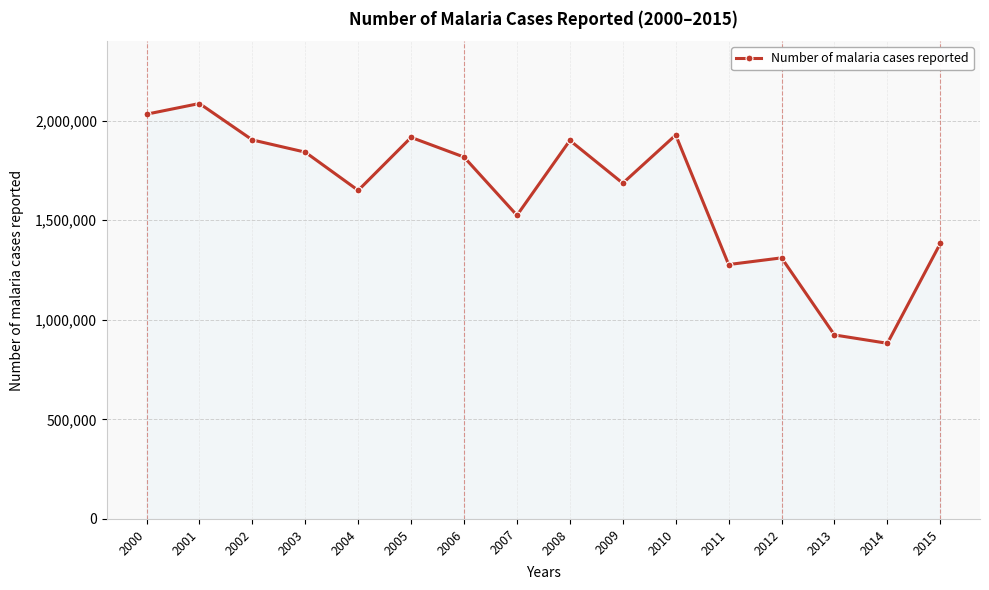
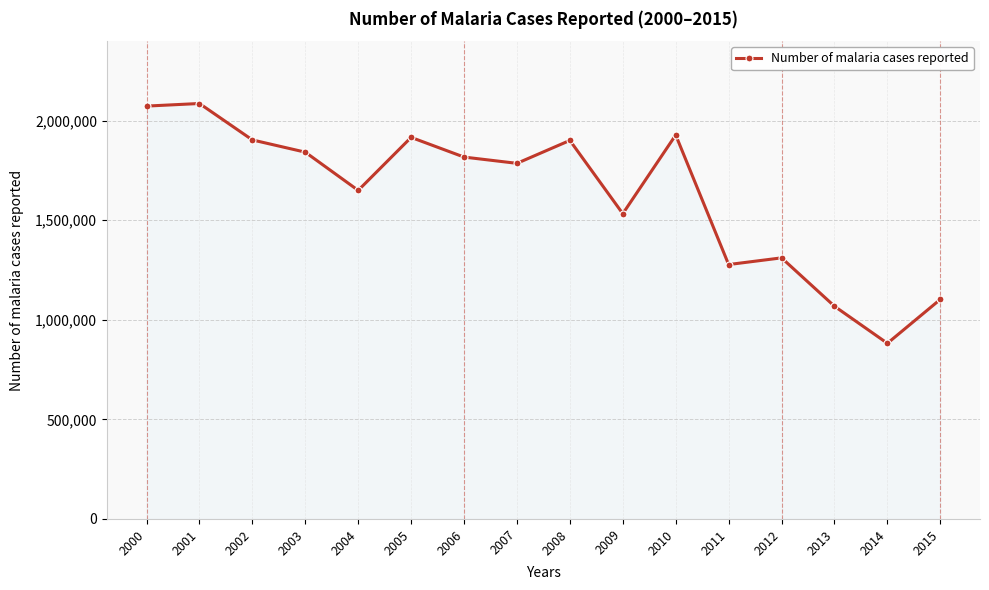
  {
-   "2000": "2,030,000",
+   "2000": "2,070,000",
    "2001": "2,090,000",
    "2002": "1,900,000",
    "2003": "1,840,000",
    "2004": "1,650,000",
    "2005": "1,920,000",
    "2006": "1,820,000",
-   "2007": "1,520,000",
+   "2007": "1,790,000",
    "2008": "1,900,000",
-   "2009": "1,690,000",
+   "2009": "1,530,000",
    "2010": "1,930,000",
    "2011": "1,280,000",
    "2012": "1,310,000",
-   "2013": "920,000",
+   "2013": "1,070,000",
    "2014": "880,000",
-   "2015": "1,380,000"
+   "2015": "1,100,000"
  }
